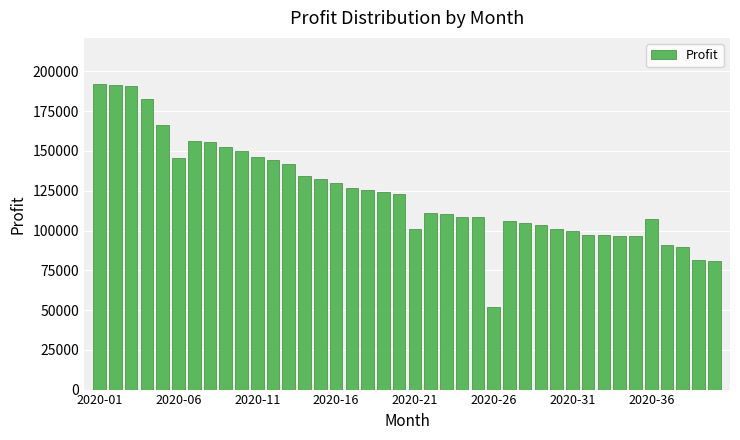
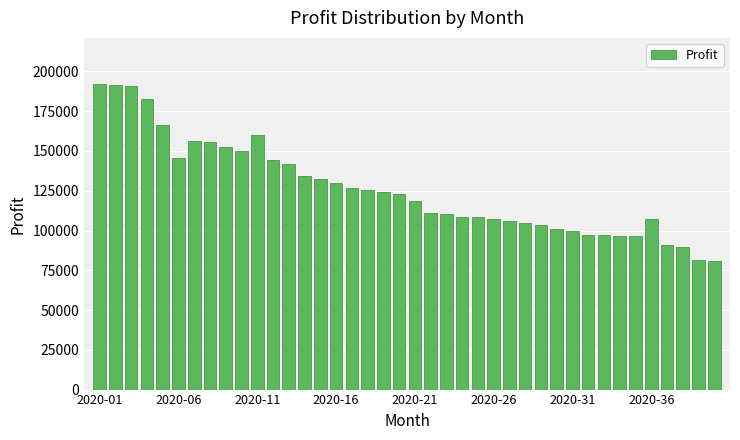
  {
    "2020-01": 192000,
    "2020-06": 145000,
-   "2020-11": 146000,
+   "2020-11": 160000,
    "2020-16": 130000,
-   "2020-21": 101000,
-   "2020-26": 52000,
+   "2020-21": 118000,
+   "2020-26": 107000,
    "2020-31": 100000,
    "2020-36": 107000
  }
